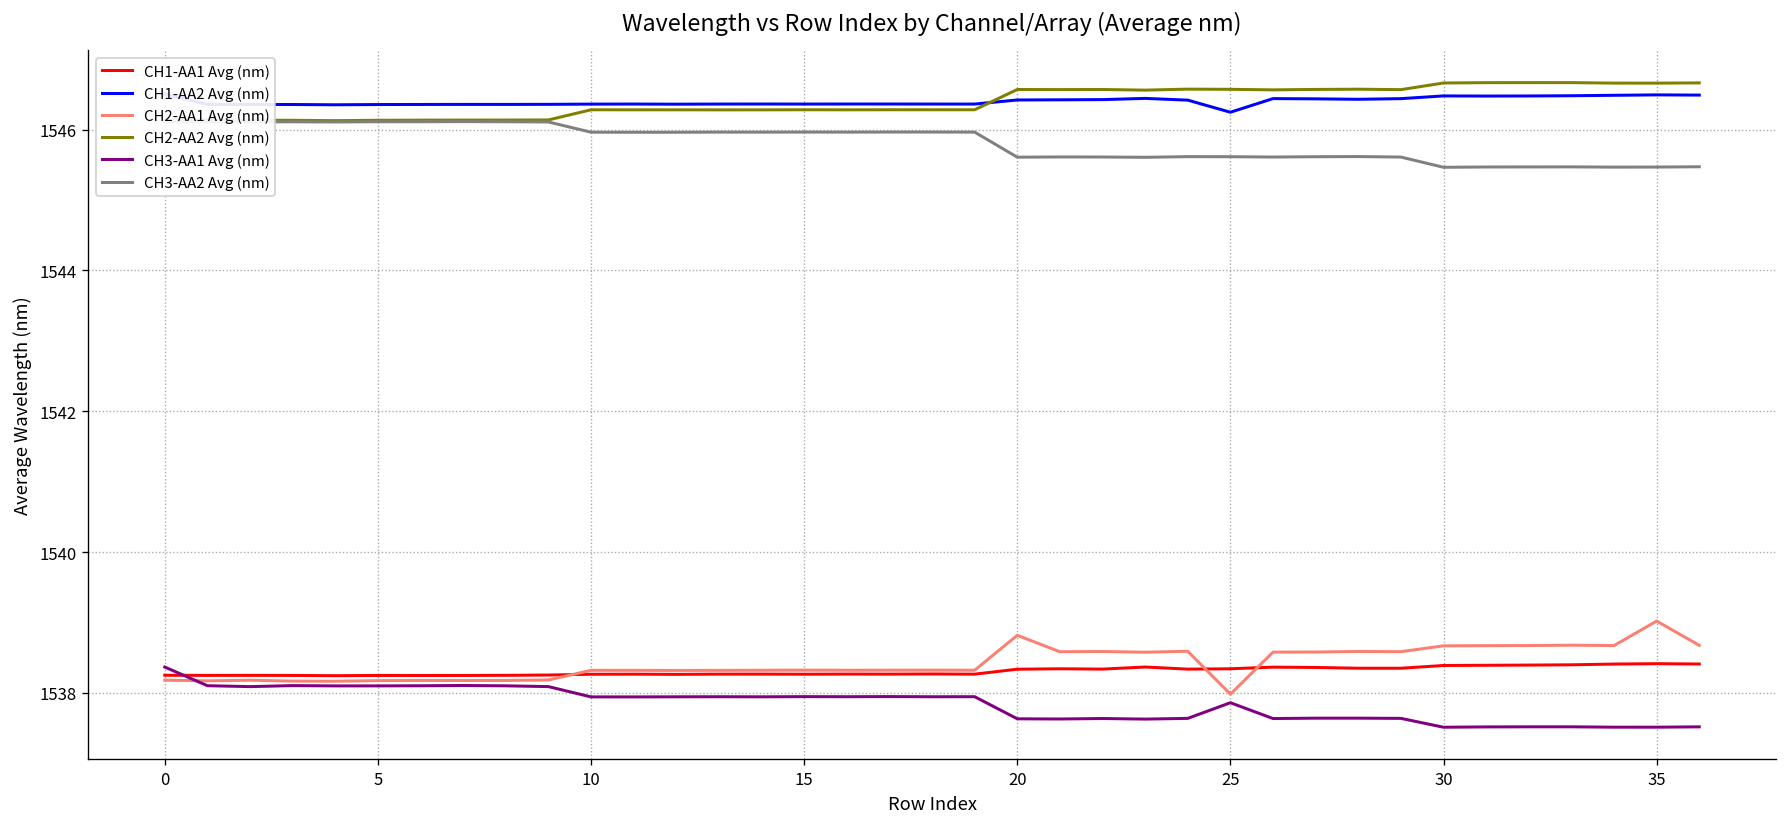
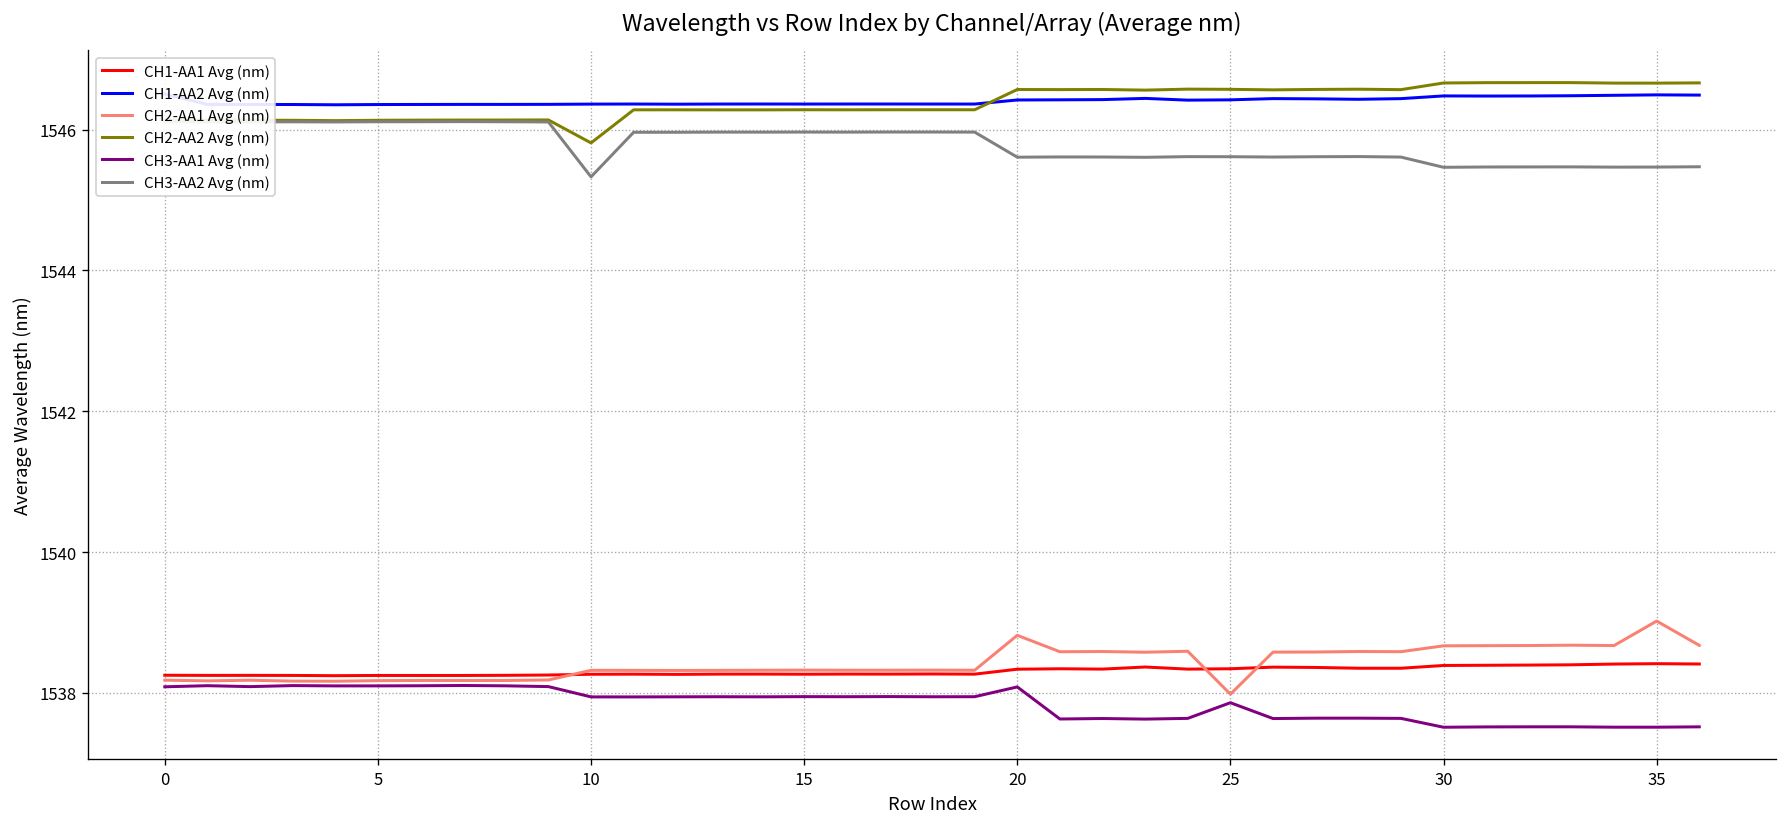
  {
    "CH1-AA1 Avg (nm)": {
      "0": 1538.3,
      "5": 1538.2,
      "10": 1538.3,
      "15": 1538.3,
      "20": 1538.3,
      "25": 1538.3,
      "30": 1538.4,
      "35": 1538.4
    },
    "CH1-AA2 Avg (nm)": {
      "5": 1546.4,
      "10": 1546.4,
      "15": 1546.4,
      "20": 1546.4,
-     "25": 1546.2,
+     "25": 1546.4,
      "30": 1546.5,
      "35": 1546.5
    },
    "CH2-AA1 Avg (nm)": {
      "0": 1538.2,
      "5": 1538.2,
      "10": 1538.3,
      "15": 1538.3,
      "20": 1538.8,
      "25": 1538.0,
      "30": 1538.7,
      "35": 1539.0
    },
    "CH2-AA2 Avg (nm)": {
-     "10": 1546.3,
+     "10": 1545.8,
      "15": 1546.3,
      "20": 1546.6,
      "25": 1546.6,
      "30": 1546.7,
      "35": 1546.7
    },
    "CH3-AA1 Avg (nm)": {
-     "0": 1538.4,
+     "0": 1538.1,
      "5": 1538.1,
      "10": 1537.9,
      "15": 1537.9,
-     "20": 1537.6,
+     "20": 1538.1,
      "25": 1537.9,
      "30": 1537.5,
      "35": 1537.5
    },
    "CH3-AA2 Avg (nm)": {
-     "10": 1546.0,
+     "10": 1545.3,
      "15": 1546.0,
      "20": 1545.6,
      "25": 1545.6,
      "30": 1545.5,
      "35": 1545.5
    }
  }
